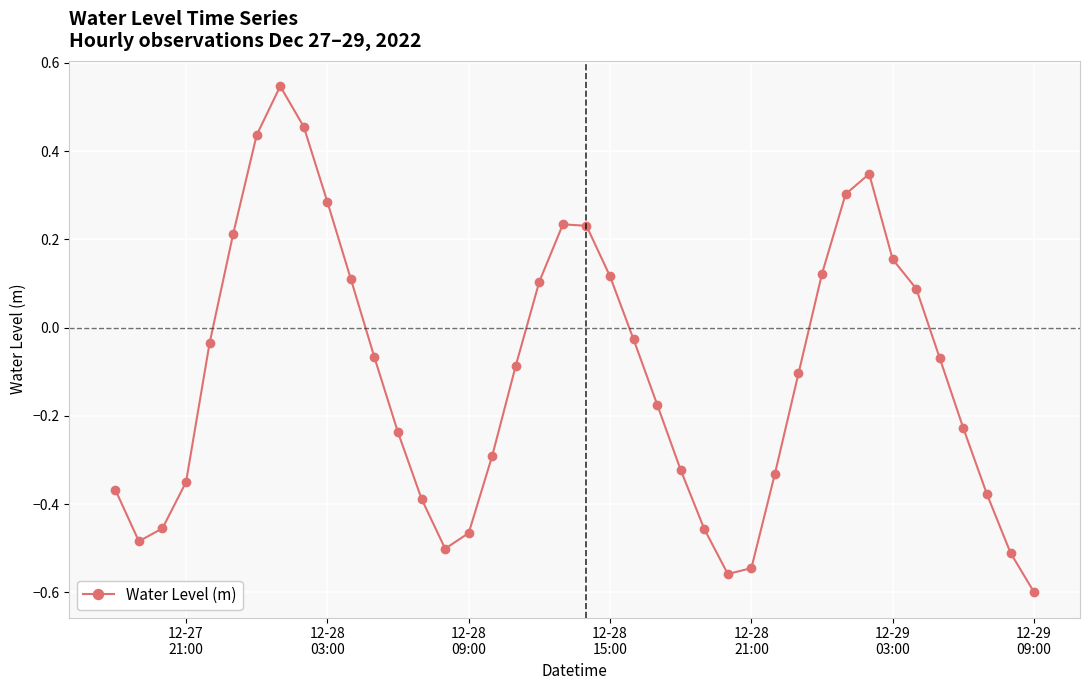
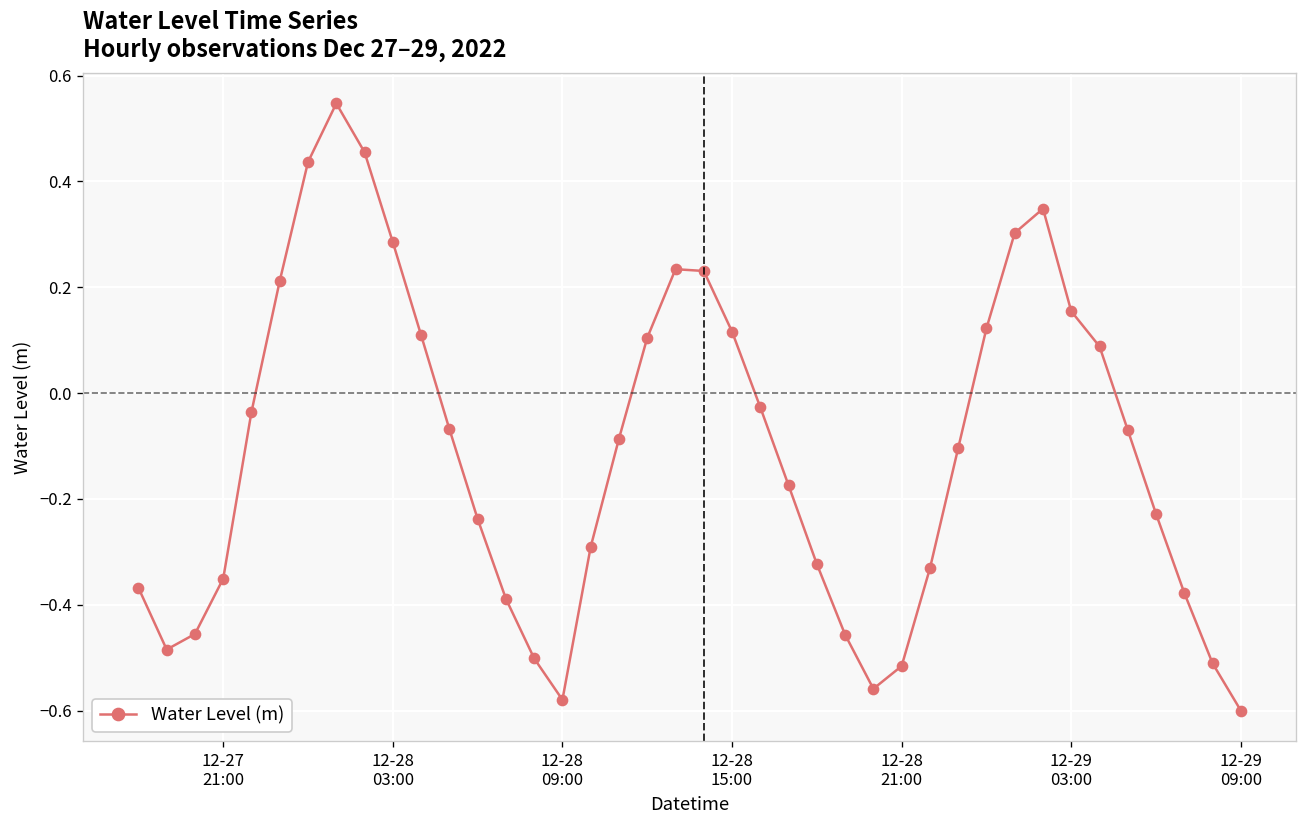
  {
    "12-27 21:00": -0.35,
    "12-28 03:00": 0.29,
-   "12-28 09:00": -0.47,
+   "12-28 09:00": -0.58,
    "12-28 15:00": 0.12,
-   "12-28 21:00": -0.55,
+   "12-28 21:00": -0.52,
    "12-29 03:00": 0.15,
    "12-29 09:00": -0.60
  }
